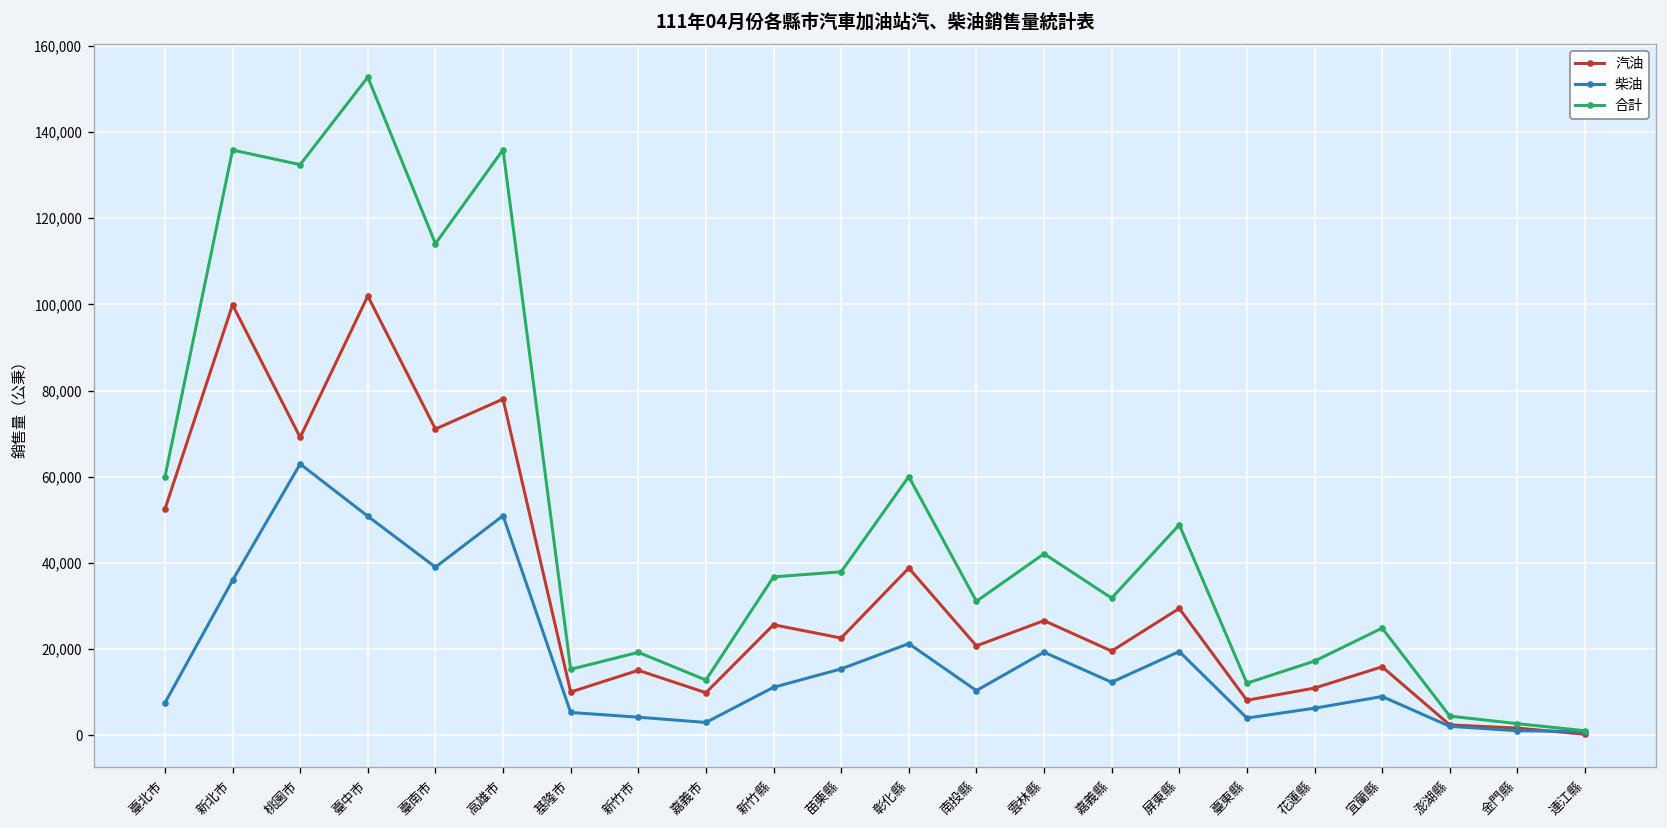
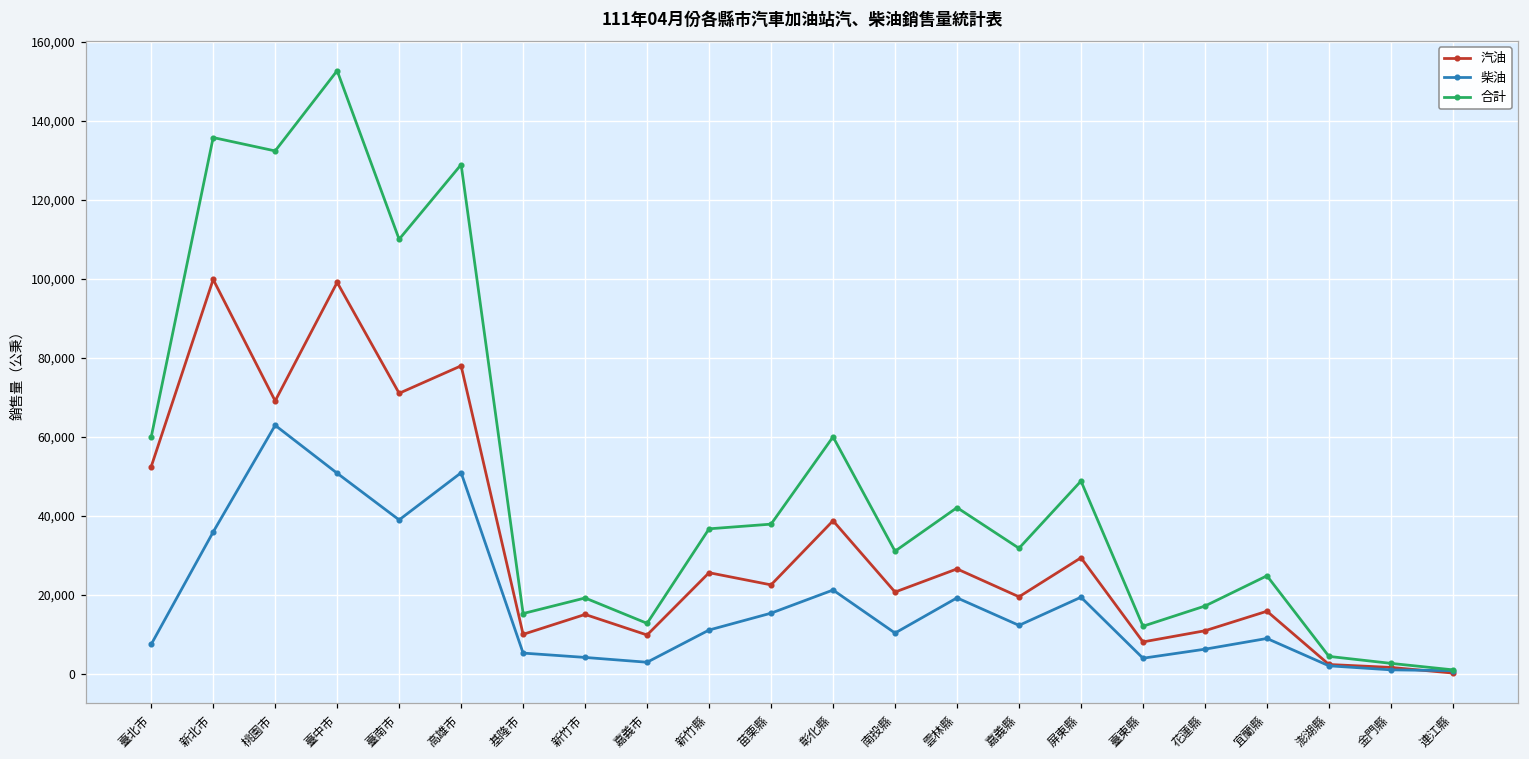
  {
    "汽油": {
      "臺北市": "52,000",
      "新北市": "100,000",
      "桃園市": "69,000",
-     "臺中市": "102,000",
+     "臺中市": "99,000",
      "臺南市": "71,000",
      "高雄市": "78,000",
      "基隆市": "10,000",
      "新竹市": "15,000",
      "嘉義市": "10,000",
      "新竹縣": "26,000",
      "苗栗縣": "23,000",
      "彰化縣": "39,000",
      "南投縣": "21,000",
      "雲林縣": "27,000",
      "嘉義縣": "20,000",
      "屏東縣": "29,000",
      "臺東縣": "8,000",
      "花蓮縣": "11,000",
      "宜蘭縣": "16,000"
    },
    "柴油": {
      "臺北市": "7,000",
      "新北市": "36,000",
      "桃園市": "63,000",
      "臺中市": "51,000",
      "臺南市": "39,000",
      "高雄市": "51,000",
      "基隆市": "5,000",
      "新竹市": "4,000",
      "嘉義市": "3,000",
      "新竹縣": "11,000",
      "苗栗縣": "15,000",
      "彰化縣": "21,000",
      "南投縣": "10,000",
      "雲林縣": "19,000",
      "嘉義縣": "12,000",
      "屏東縣": "19,000",
      "臺東縣": "4,000",
      "花蓮縣": "6,000",
      "宜蘭縣": "9,000"
    },
    "合計": {
      "臺北市": "60,000",
      "新北市": "136,000",
      "桃園市": "132,000",
      "臺中市": "153,000",
-     "臺南市": "114,000",
-     "高雄市": "136,000",
+     "臺南市": "110,000",
+     "高雄市": "129,000",
      "基隆市": "15,000",
      "新竹市": "19,000",
      "嘉義市": "13,000",
      "新竹縣": "37,000",
      "苗栗縣": "38,000",
      "彰化縣": "60,000",
      "南投縣": "31,000",
      "雲林縣": "42,000",
      "嘉義縣": "32,000",
      "屏東縣": "49,000",
      "臺東縣": "12,000",
      "花蓮縣": "17,000",
      "宜蘭縣": "25,000",
      "澎湖縣": "4,000",
      "金門縣": "3,000"
    }
  }
